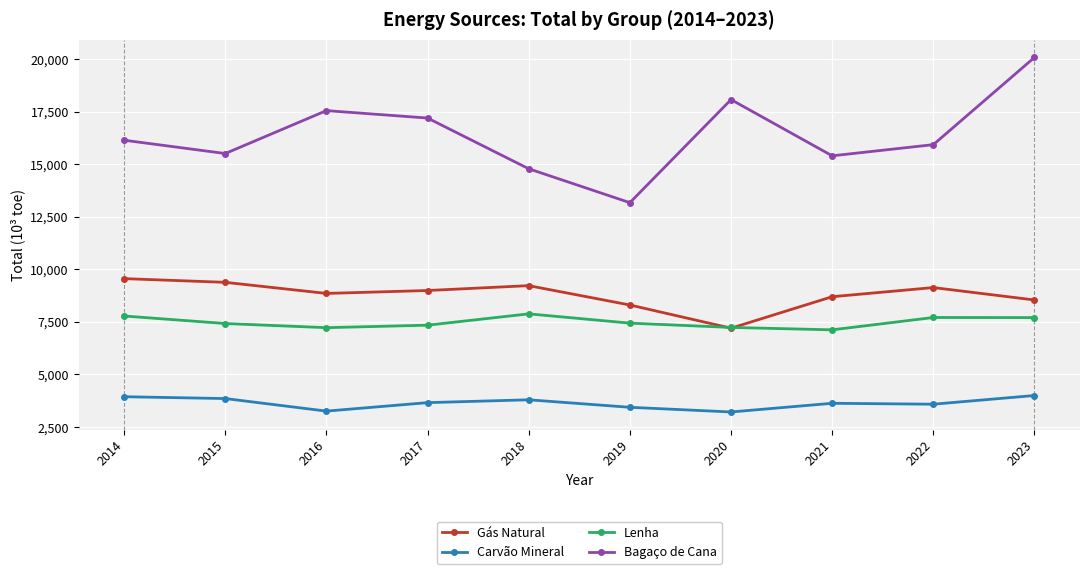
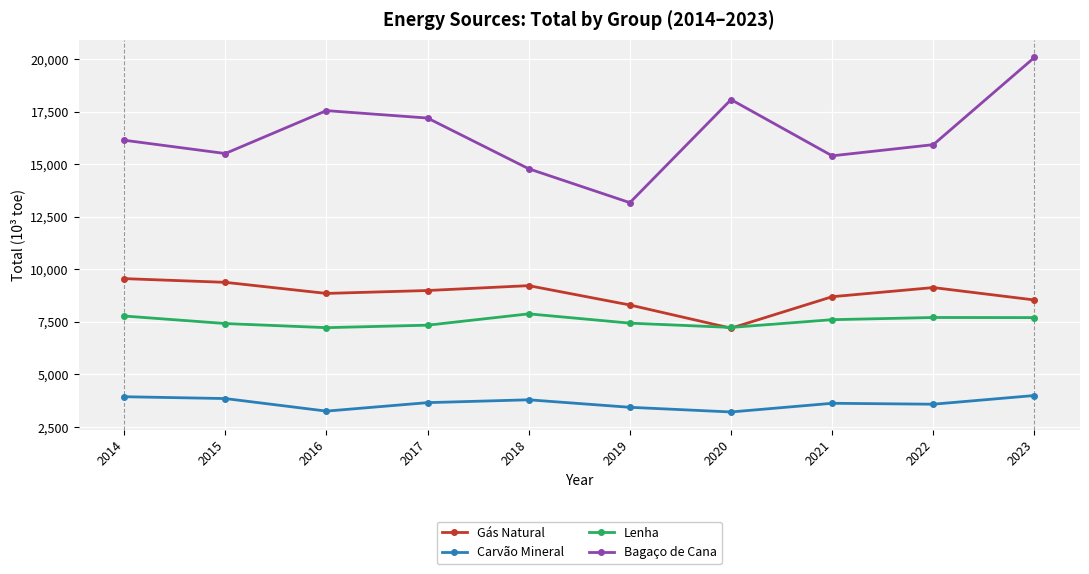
  {
    "Gás Natural": {
      "2014": "9,600",
      "2015": "9,400",
      "2016": "8,900",
      "2017": "9,000",
      "2018": "9,200",
      "2019": "8,300",
      "2021": "8,700",
      "2022": "9,100",
      "2023": "8,500"
    },
    "Carvão Mineral": {
      "2014": "3,900",
      "2015": "3,900",
      "2016": "3,300",
      "2017": "3,700",
      "2018": "3,800",
      "2019": "3,400",
      "2020": "3,200",
      "2021": "3,600",
      "2022": "3,600",
      "2023": "4,000"
    },
    "Lenha": {
      "2014": "7,800",
      "2015": "7,400",
      "2016": "7,200",
      "2017": "7,300",
      "2018": "7,900",
      "2019": "7,400",
-     "2021": "7,100",
+     "2021": "7,600",
      "2022": "7,700",
      "2023": "7,700"
    },
    "Bagaço de Cana": {
      "2014": "16,100",
      "2015": "15,500",
      "2016": "17,600",
      "2017": "17,200",
      "2018": "14,800",
      "2019": "13,200",
      "2020": "18,100",
      "2021": "15,400",
      "2022": "15,900",
      "2023": "20,100"
    }
  }
